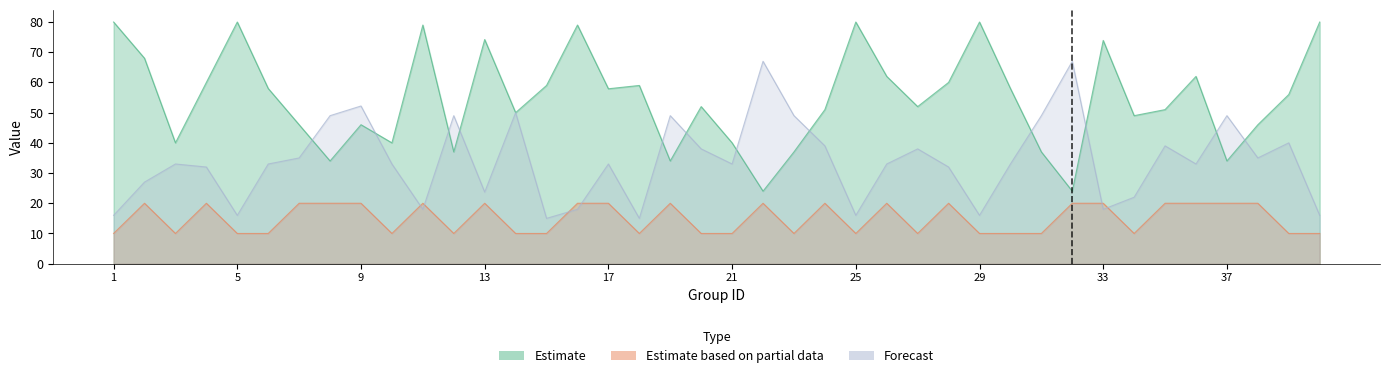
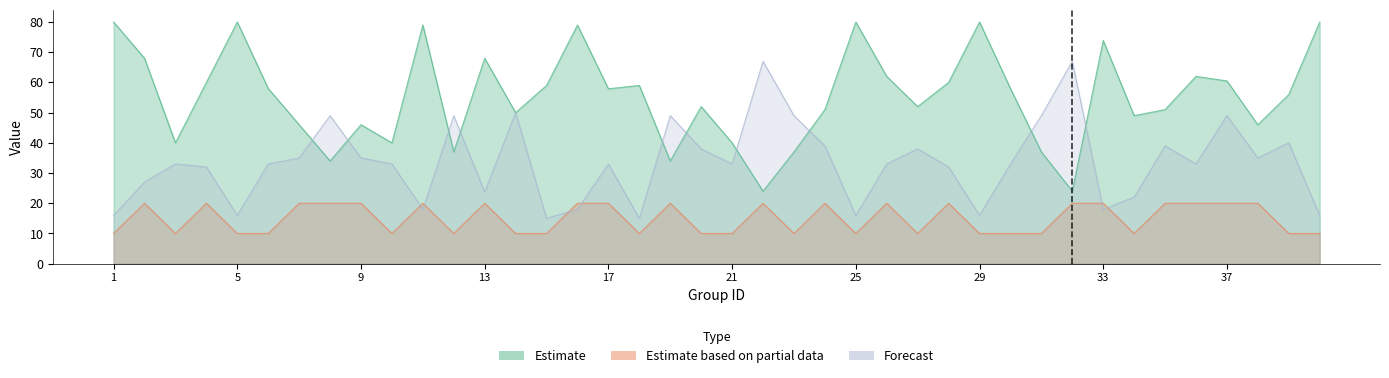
  {
    "Estimate": {
      "1": 80,
      "5": 80,
      "9": 46,
-     "13": 74,
+     "13": 68,
      "17": 58,
      "21": 40,
      "25": 80,
      "29": 80,
      "33": 74,
-     "37": 34
+     "37": 61
    },
    "Estimate based on partial data": {
      "1": 10,
      "5": 10,
      "9": 20,
      "13": 20,
      "17": 20,
      "21": 10,
      "25": 10,
      "29": 10,
      "33": 20,
      "37": 20
    },
    "Forecast": {
      "1": 16,
      "5": 16,
-     "9": 52,
+     "9": 35,
      "13": 24,
      "17": 33,
      "21": 33,
      "25": 16,
      "29": 16,
      "33": 18,
      "37": 49
    }
  }
